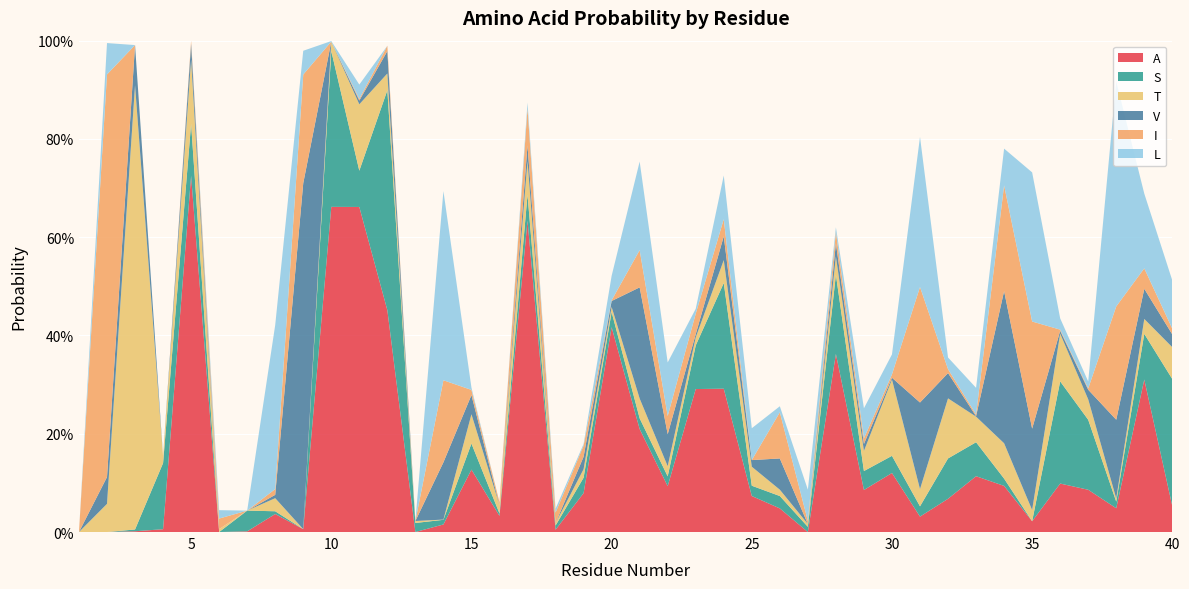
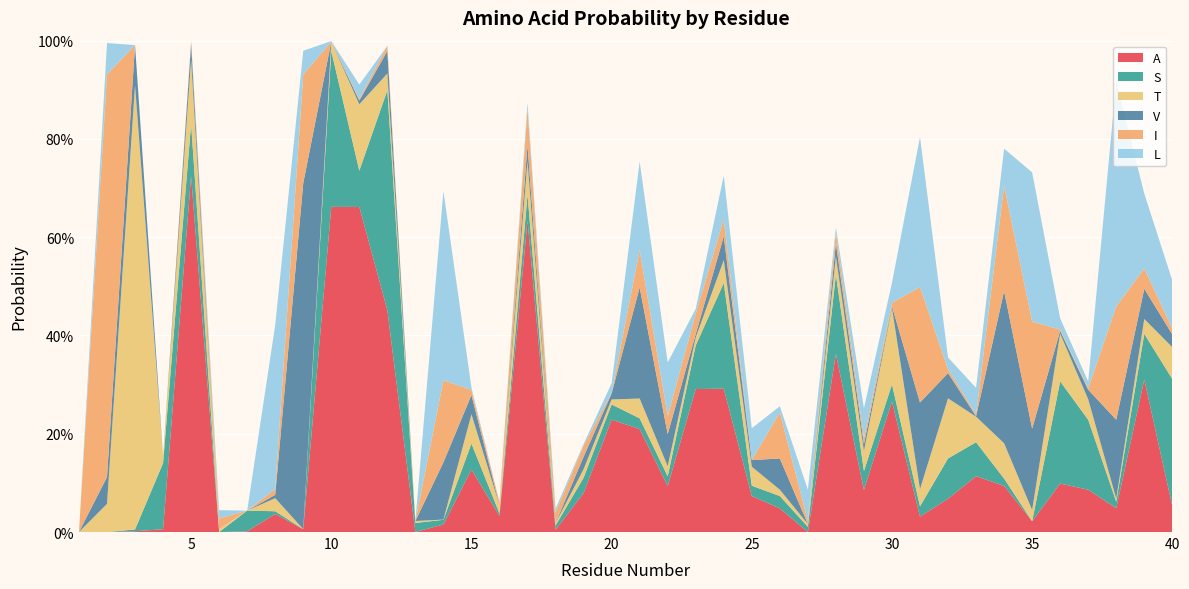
  {
    "A": {
      "5": "73%",
      "10": "66%",
      "15": "13%",
-     "20": "42%",
+     "20": "23%",
      "25": "7%",
-     "30": "12%",
+     "30": "27%",
      "40": "5%"
    },
    "L": {
-     "20": "5%",
+     "20": "2%",
      "25": "6%",
      "30": "4%",
      "35": "30%",
      "40": "10%"
    }
  }
